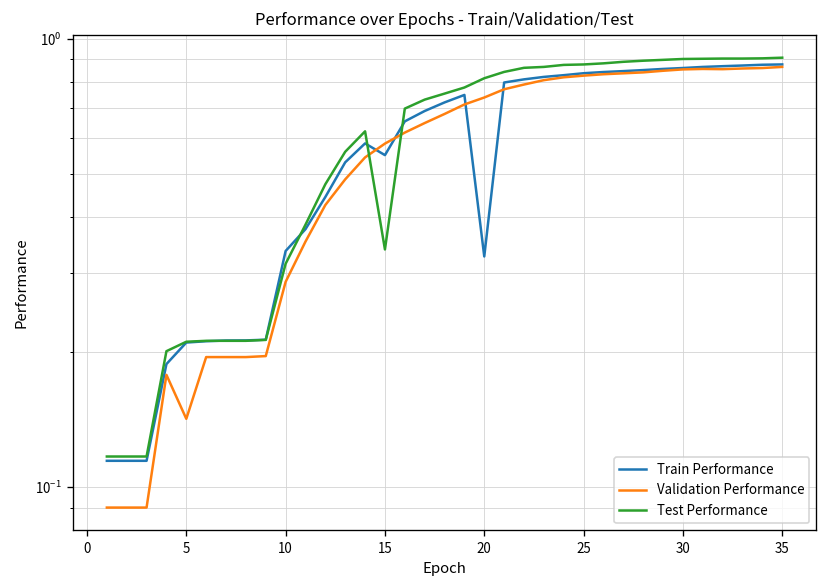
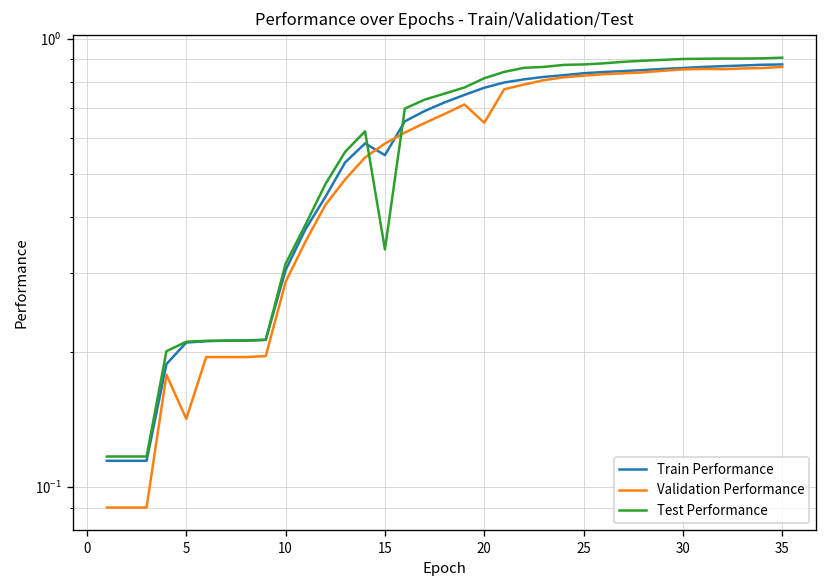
  {
    "Train Performance": {
-     "10": 0.34,
+     "10": 0.30,
      "15": 0.55,
-     "20": 0.33
+     "20": 0.78
    },
    "Validation Performance": {
      "5": 0.14,
      "10": 0.29,
      "15": 0.58,
-     "20": 0.74
+     "20": 0.65
    },
    "Test Performance": {
      "10": 0.32,
      "15": 0.34,
      "20": 0.82,
      "25": 0.88,
      "30": 0.90,
      "35": 0.91
    }
  }
